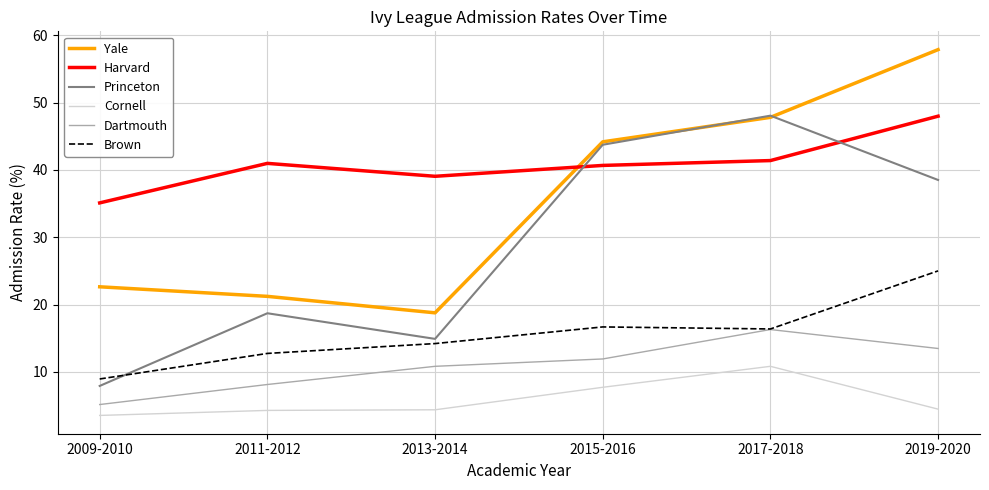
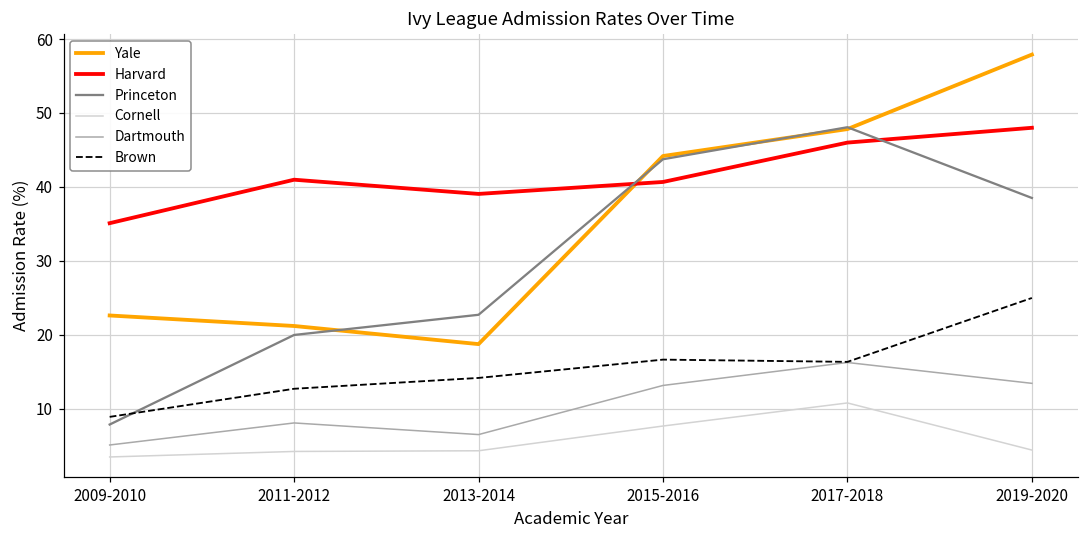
  {
    "Yale": {
      "2009-2010": 23,
      "2011-2012": 21,
      "2013-2014": 19,
      "2015-2016": 44,
      "2019-2020": 58
    },
    "Harvard": {
      "2009-2010": 35,
      "2011-2012": 41,
      "2013-2014": 39,
      "2015-2016": 41,
-     "2017-2018": 41,
+     "2017-2018": 46,
      "2019-2020": 48
    },
    "Princeton": {
      "2009-2010": 8,
-     "2011-2012": 19,
-     "2013-2014": 15,
+     "2011-2012": 20,
+     "2013-2014": 23,
      "2015-2016": 44,
      "2019-2020": 39
    },
    "Cornell": {
      "2009-2010": 4,
      "2011-2012": 4,
      "2013-2014": 4,
      "2015-2016": 8,
      "2017-2018": 11,
      "2019-2020": 4
    },
    "Dartmouth": {
      "2009-2010": 5,
      "2011-2012": 8,
-     "2013-2014": 11,
-     "2015-2016": 12,
+     "2013-2014": 7,
+     "2015-2016": 13,
      "2019-2020": 13
    },
    "Brown": {
      "2009-2010": 9,
      "2011-2012": 13,
      "2013-2014": 14,
      "2015-2016": 17,
      "2019-2020": 25
    }
  }
